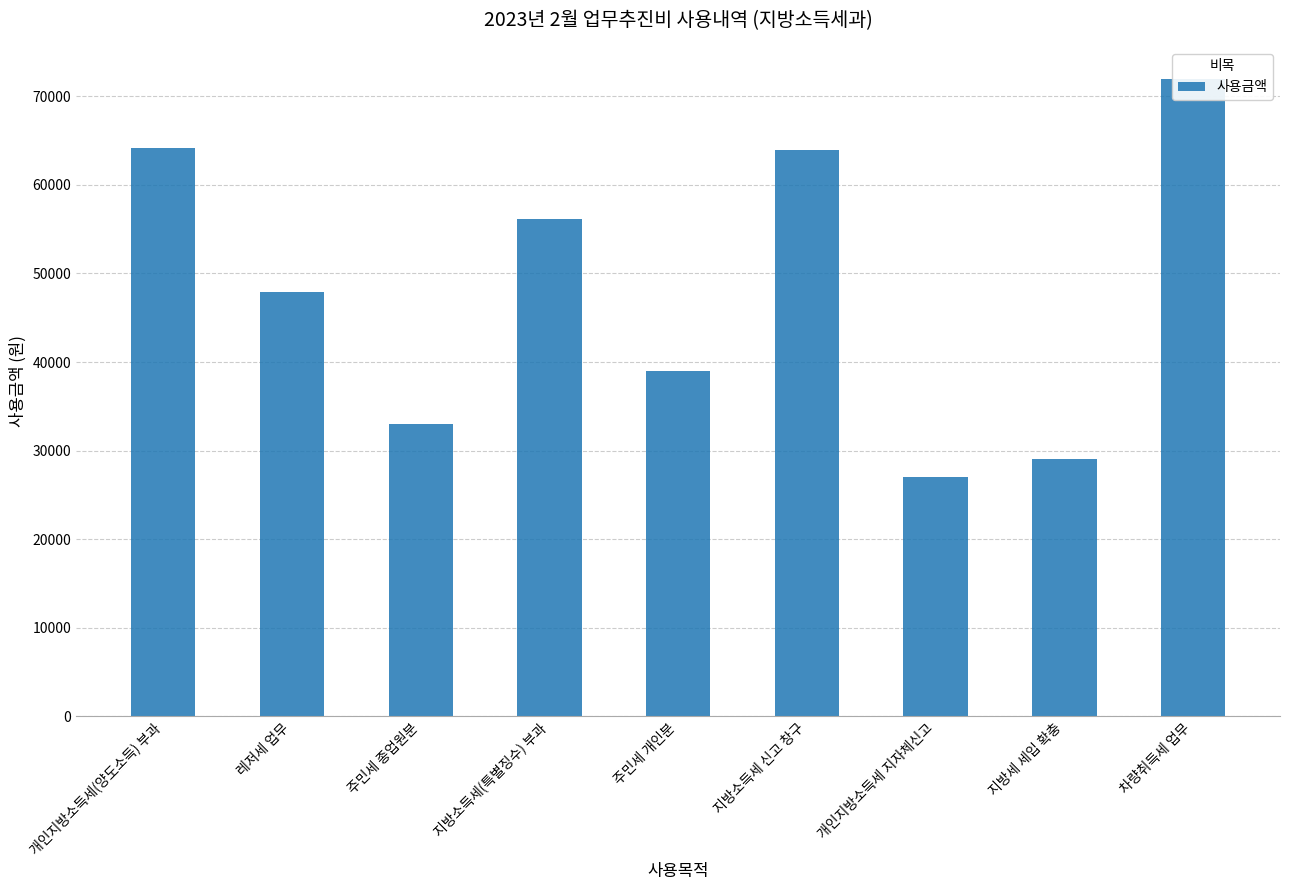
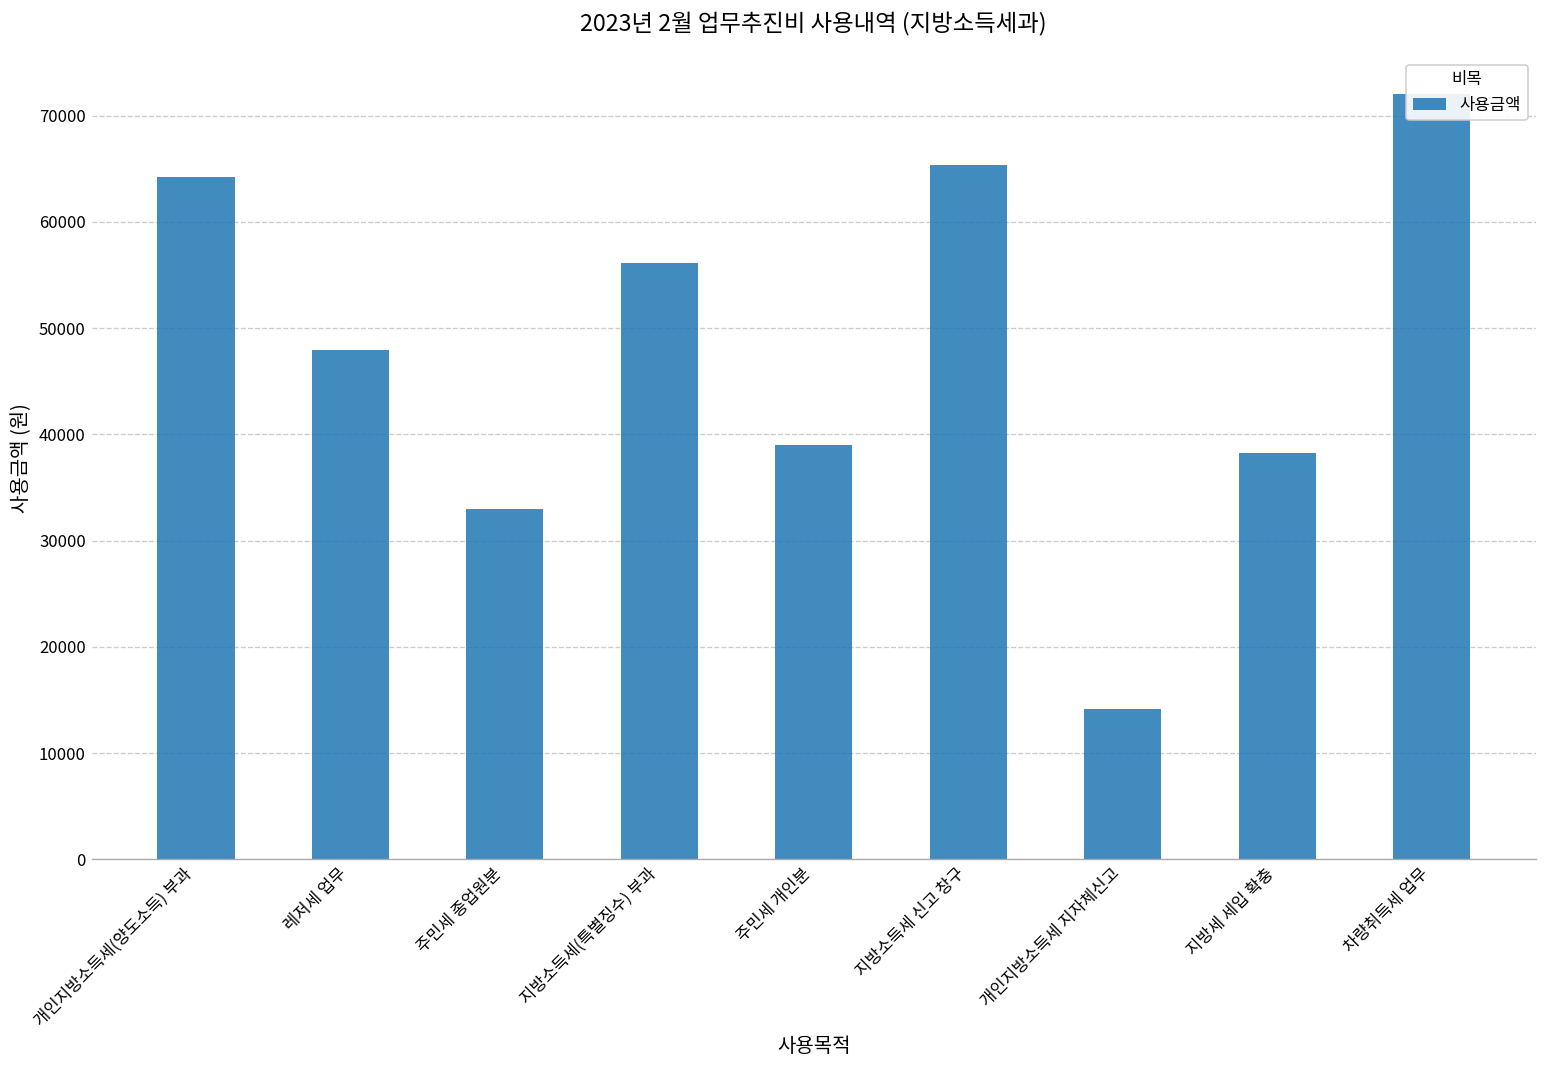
  {
    "개인지방소득세(양도소득) 부과": 64000,
    "레저세 업무": 48000,
    "주민세 종업원분": 33000,
    "지방소득세(특별징수) 부과": 56000,
    "주민세 개인분": 39000,
-   "지방소득세 신고 창구": 64000,
-   "개인지방소득세 지자체신고": 27000,
-   "지방세 세입 확충": 29000
+   "지방소득세 신고 창구": 65000,
+   "개인지방소득세 지자체신고": 14000,
+   "지방세 세입 확충": 38000
  }
